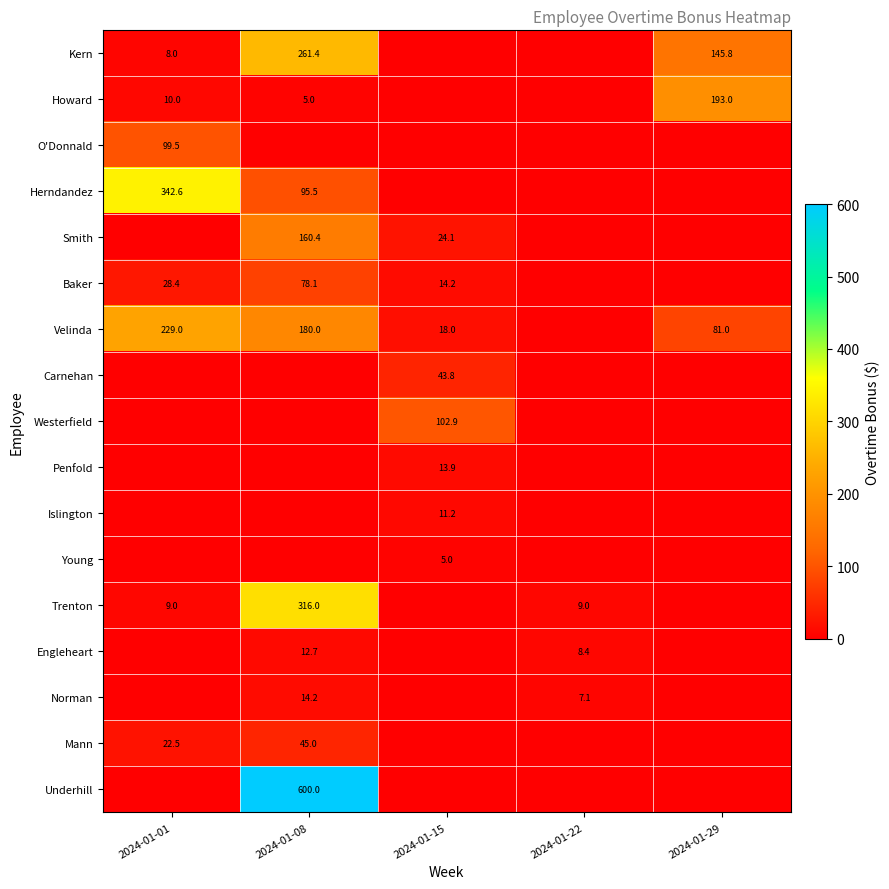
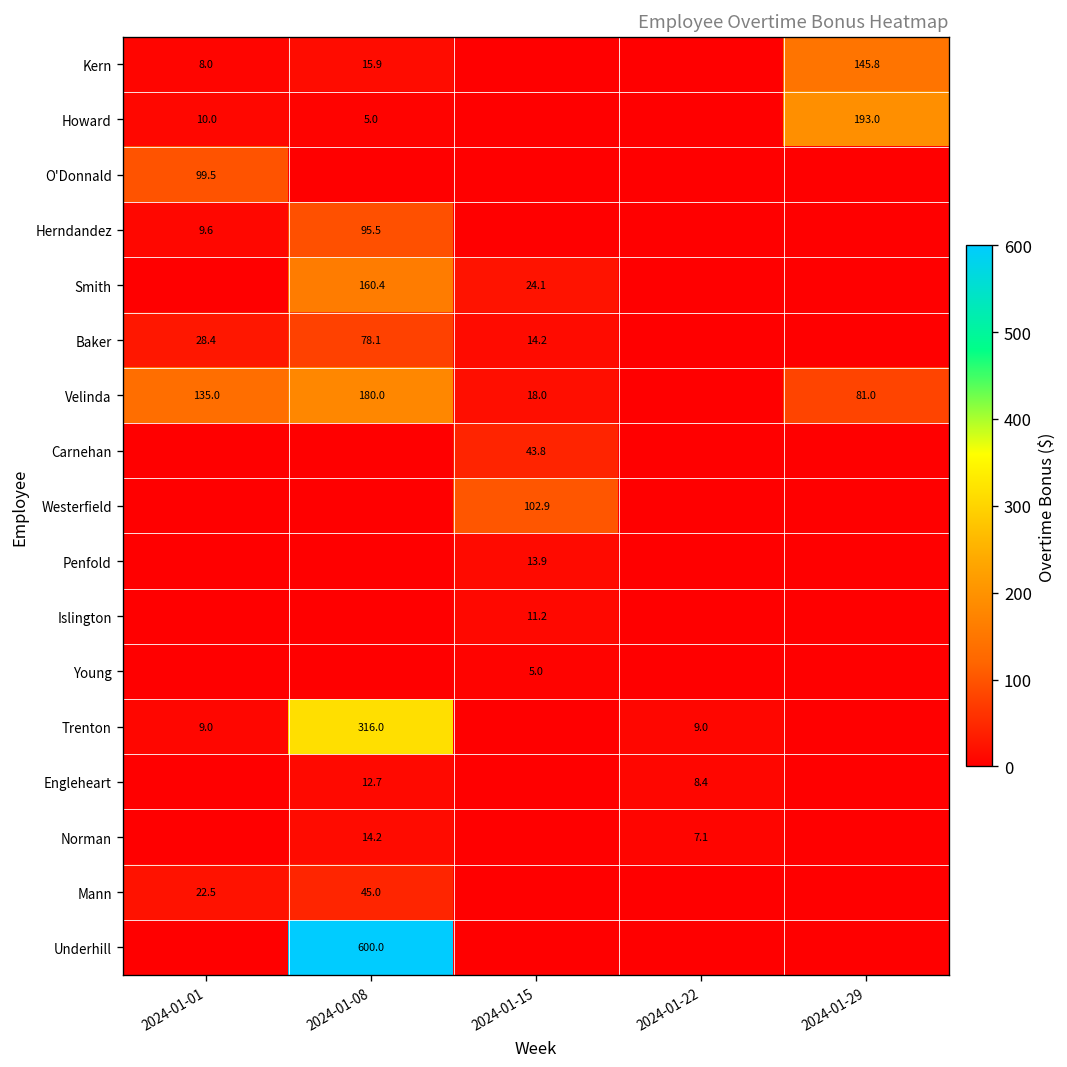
  {
    "Kern": {
      "2024-01-01": 8.0,
-     "2024-01-08": 261.4,
+     "2024-01-08": 15.9,
      "2024-01-29": 145.8
    },
    "Howard": {
      "2024-01-01": 10.0,
      "2024-01-08": 5.0,
      "2024-01-29": 193.0
    },
    "O'Donnald": {
      "2024-01-01": 99.5
    },
    "Herndandez": {
-     "2024-01-01": 342.6,
+     "2024-01-01": 9.6,
      "2024-01-08": 95.5
    },
    "Smith": {
      "2024-01-08": 160.4,
      "2024-01-15": 24.1
    },
    "Baker": {
      "2024-01-01": 28.4,
      "2024-01-08": 78.1,
      "2024-01-15": 14.2
    },
    "Velinda": {
-     "2024-01-01": 229.0,
+     "2024-01-01": 135.0,
      "2024-01-08": 180.0,
      "2024-01-15": 18.0,
      "2024-01-29": 81.0
    },
    "Carnehan": {
      "2024-01-15": 43.8
    },
    "Westerfield": {
      "2024-01-15": 102.9
    },
    "Penfold": {
      "2024-01-15": 13.9
    },
    "Islington": {
      "2024-01-15": 11.2
    },
    "Young": {
      "2024-01-15": 5.0
    },
    "Trenton": {
      "2024-01-01": 9.0,
      "2024-01-08": 316.0,
      "2024-01-22": 9.0
    },
    "Engleheart": {
      "2024-01-08": 12.7,
      "2024-01-22": 8.4
    },
    "Norman": {
      "2024-01-08": 14.2,
      "2024-01-22": 7.1
    },
    "Mann": {
      "2024-01-01": 22.5,
      "2024-01-08": 45.0
    },
    "Underhill": {
      "2024-01-08": 600.0
    }
  }
